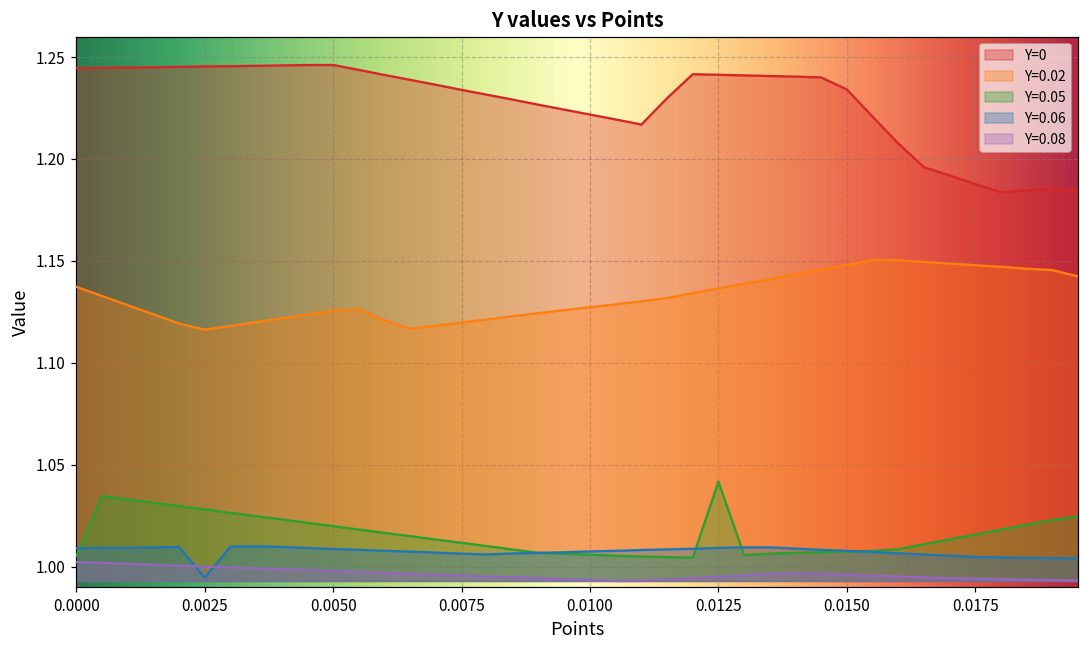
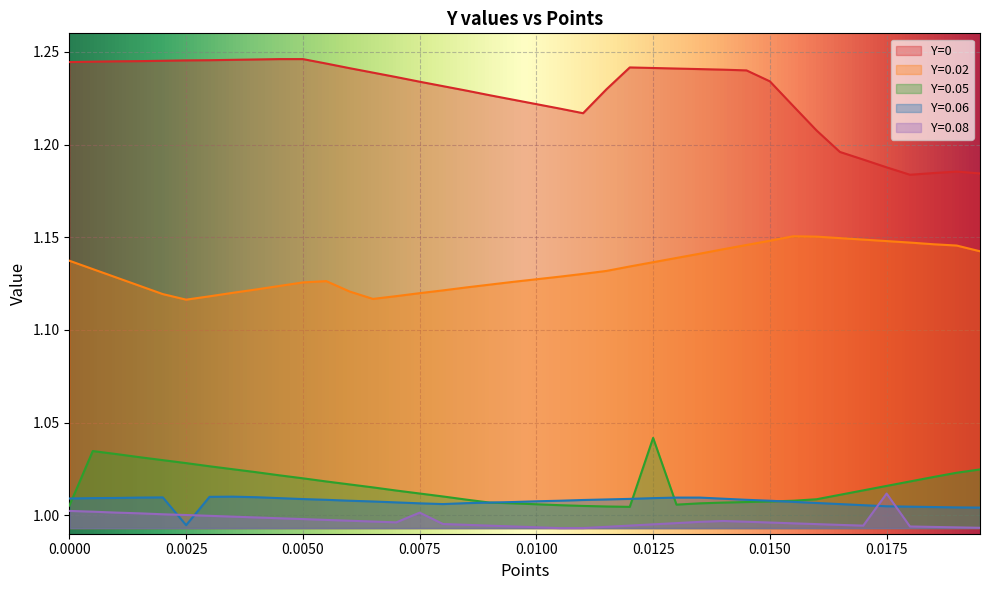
  {
    "Y=0.05": {
      "0.0000": 1.005,
      "0.0025": 1.028,
      "0.0050": 1.020,
      "0.0075": 1.012,
      "0.0100": 1.006,
      "0.0125": 1.042,
      "0.0175": 1.016
    },
    "Y=0.06": {
      "0.0000": 1.009,
      "0.0025": 0.995,
      "0.0050": 1.009,
      "0.0075": 1.006,
      "0.0100": 1.008,
      "0.0125": 1.009,
      "0.0175": 1.005
    },
    "Y=0.08": {
      "0.0000": 1.002,
      "0.0025": 1.000,
      "0.0050": 0.998,
-     "0.0075": 0.996,
+     "0.0075": 1.001,
      "0.0100": 0.993,
      "0.0125": 0.995,
      "0.0150": 0.996,
-     "0.0175": 0.994
+     "0.0175": 1.012
    }
  }
